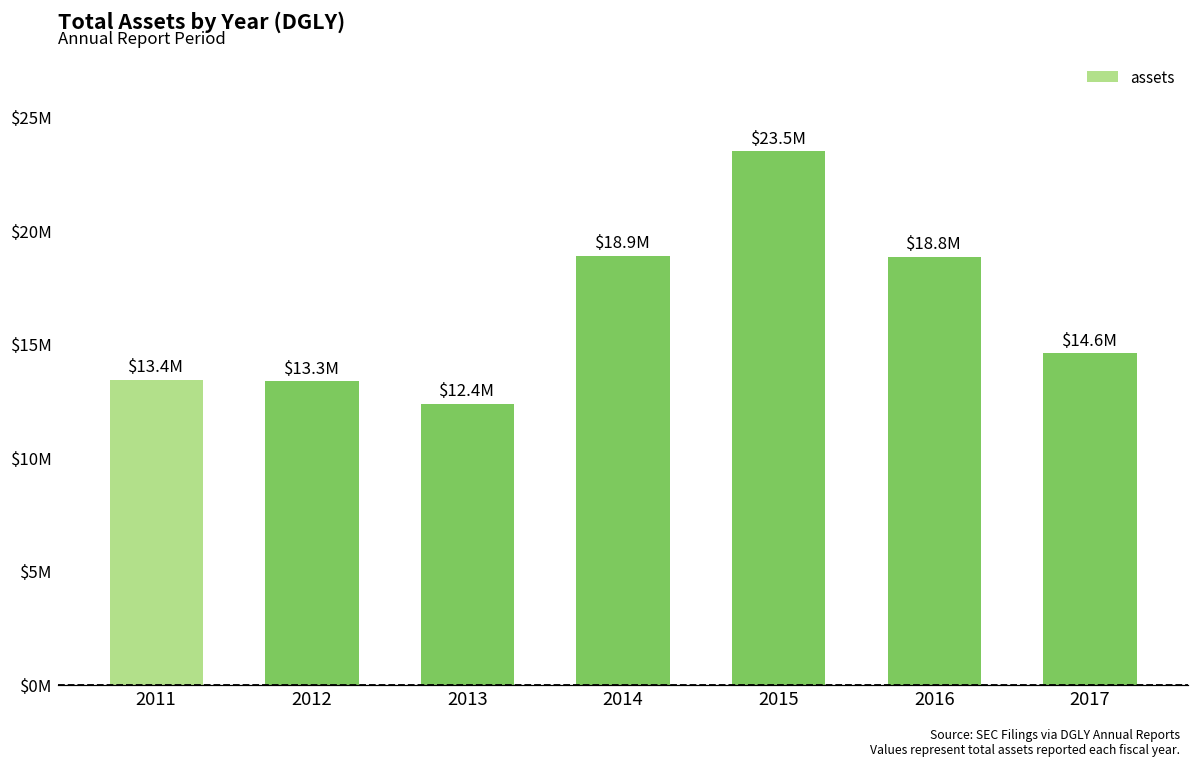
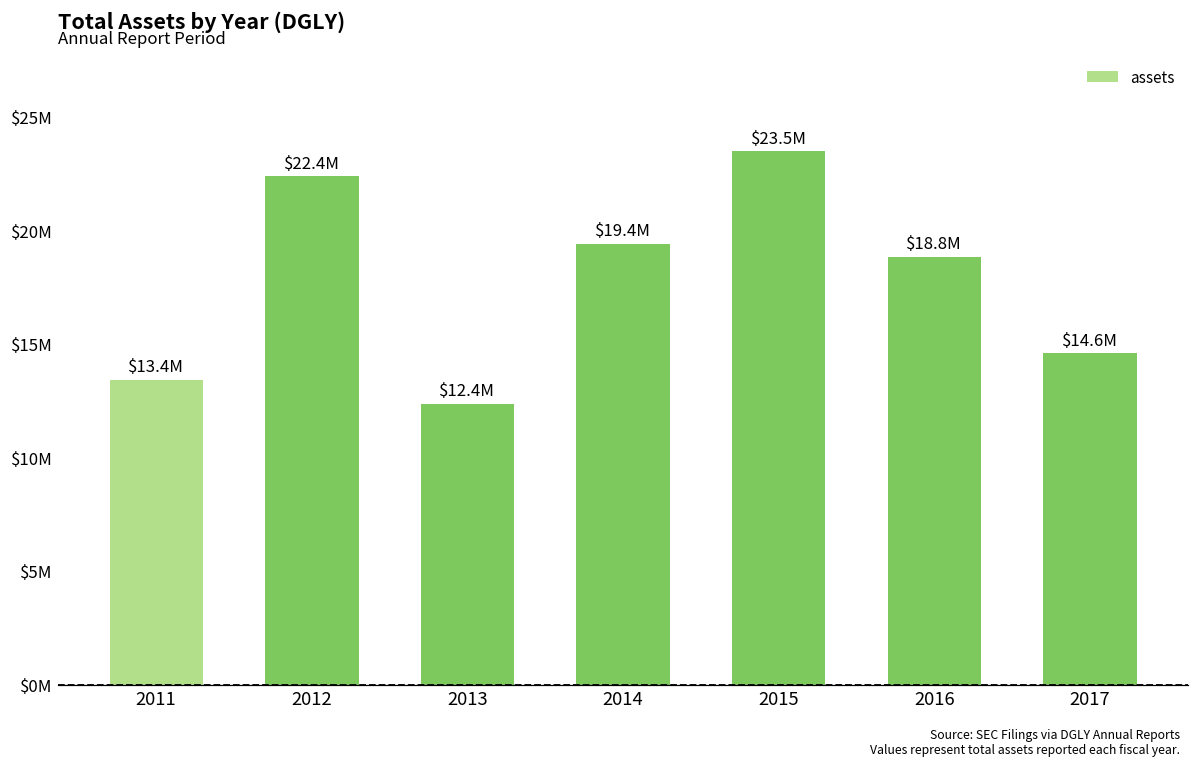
  {
    "2011": "$13.4M",
-   "2012": "$13.3M",
+   "2012": "$22.4M",
    "2013": "$12.4M",
-   "2014": "$18.9M",
+   "2014": "$19.4M",
    "2015": "$23.5M",
    "2016": "$18.8M",
    "2017": "$14.6M"
  }
